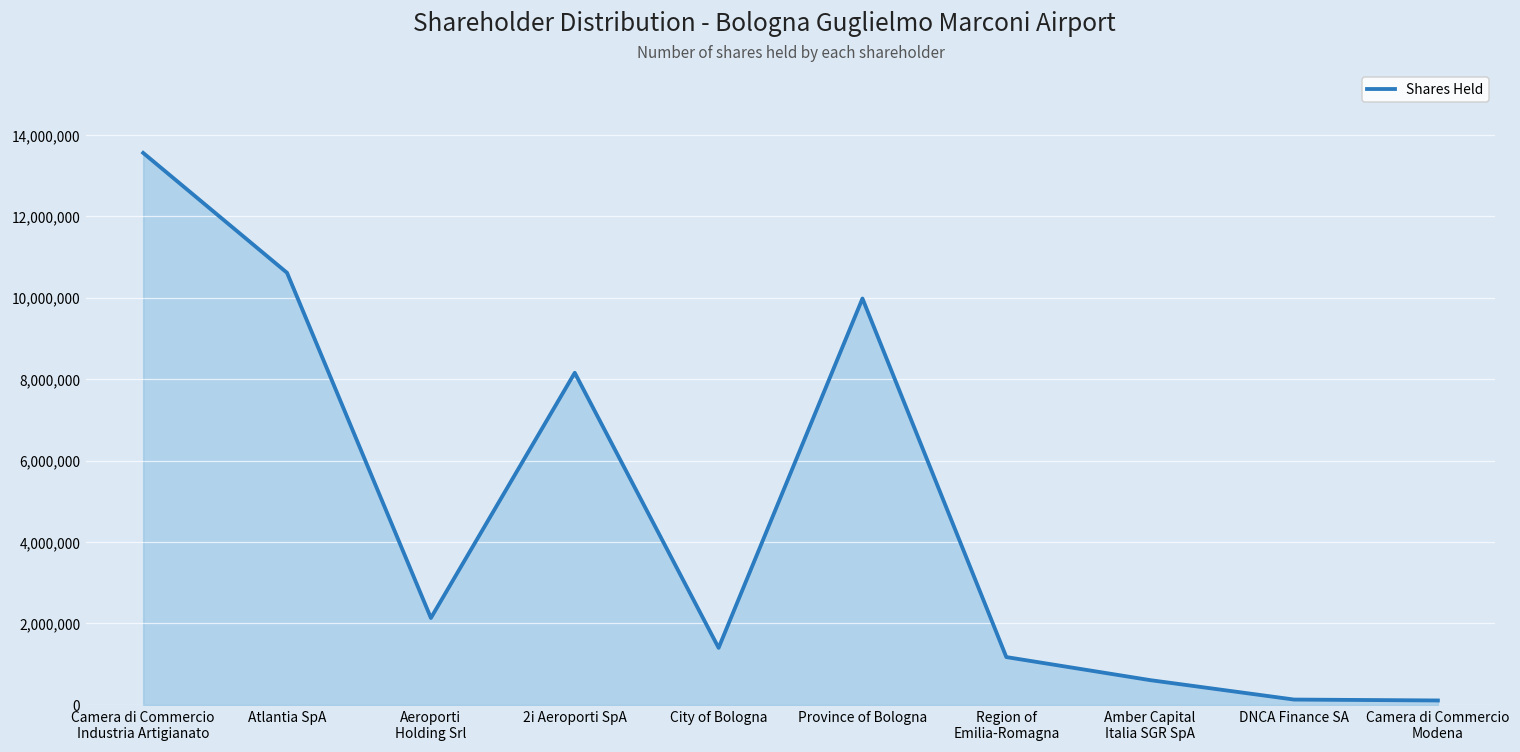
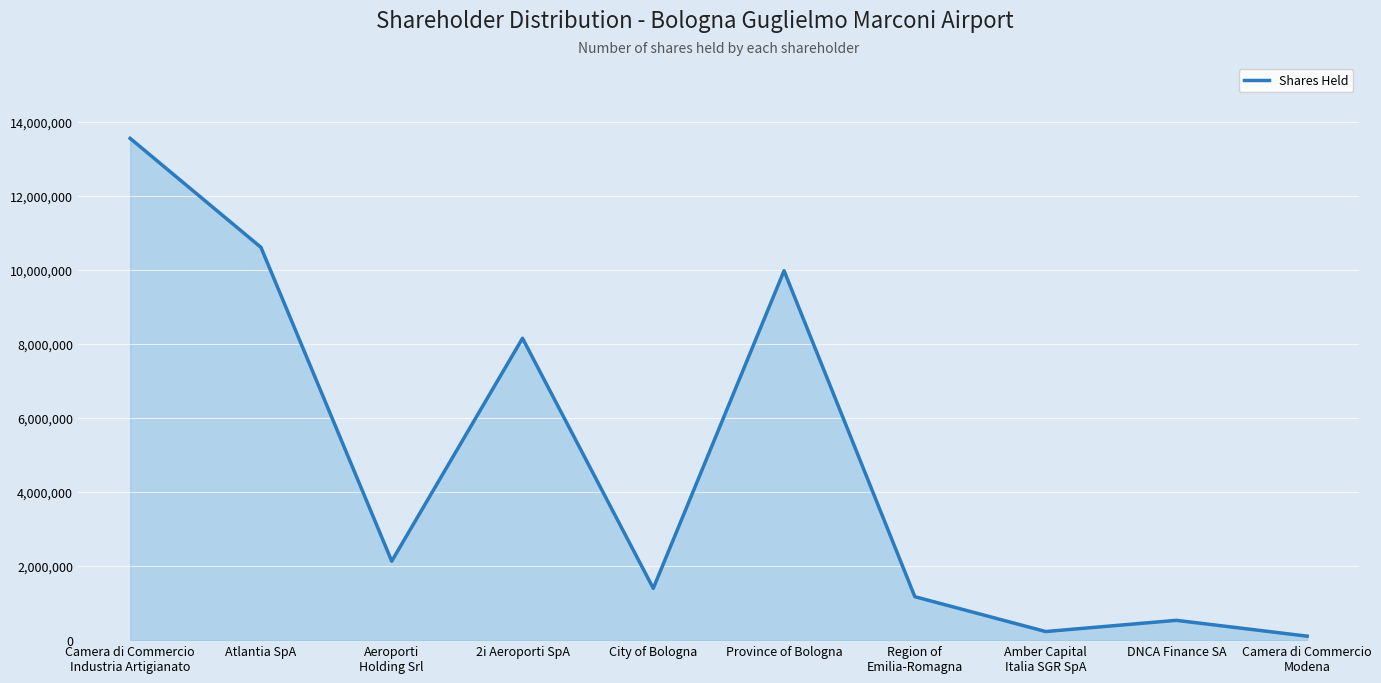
  {
    "Camera di Commercio Industria Artigianato": "13,600,000",
    "Atlantia SpA": "10,600,000",
    "Aeroporti Holding Srl": "2,100,000",
    "2i Aeroporti SpA": "8,200,000",
    "City of Bologna": "1,400,000",
    "Province of Bologna": "10,000,000",
    "Region of Emilia-Romagna": "1,200,000",
-   "Amber Capital Italia SGR SpA": "600,000",
-   "DNCA Finance SA": "100,000",
+   "Amber Capital Italia SGR SpA": "200,000",
+   "DNCA Finance SA": "500,000",
    "Camera di Commercio Modena": "100,000"
  }
